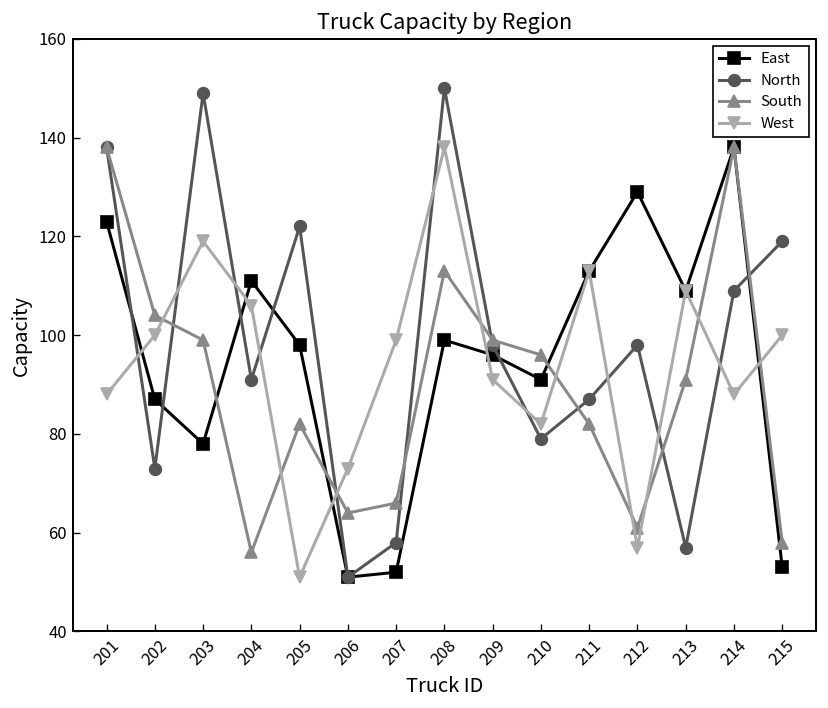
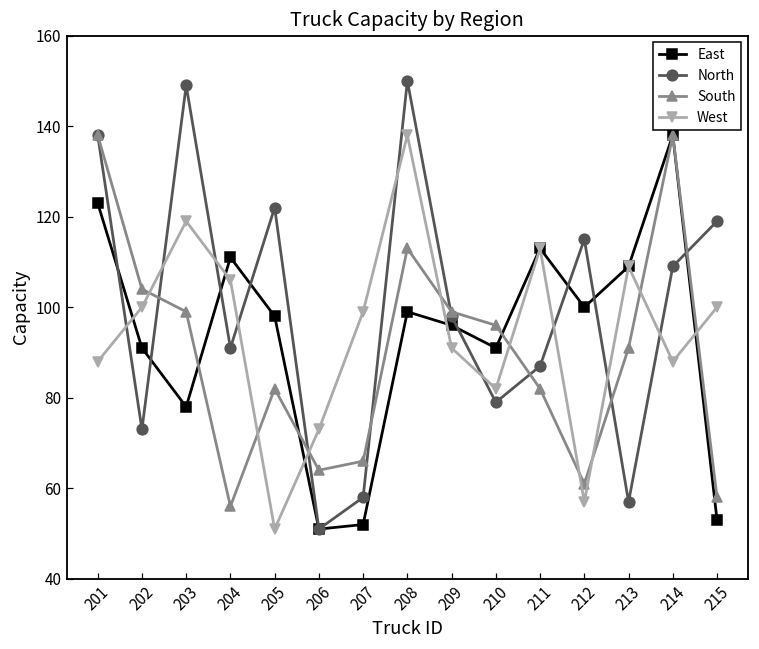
  {
    "East": {
      "201": 123,
-     "202": 87,
+     "202": 91,
      "203": 78,
      "204": 111,
      "205": 98,
      "207": 52,
      "208": 99,
      "209": 96,
      "210": 91,
-     "212": 129,
+     "212": 100,
      "215": 53
    },
    "North": {
      "202": 73,
      "203": 149,
      "204": 91,
      "205": 122,
      "207": 58,
      "208": 150,
      "209": 98,
      "210": 79,
      "211": 87,
-     "212": 98,
+     "212": 115,
      "213": 57,
      "214": 109,
      "215": 119
    }
  }
